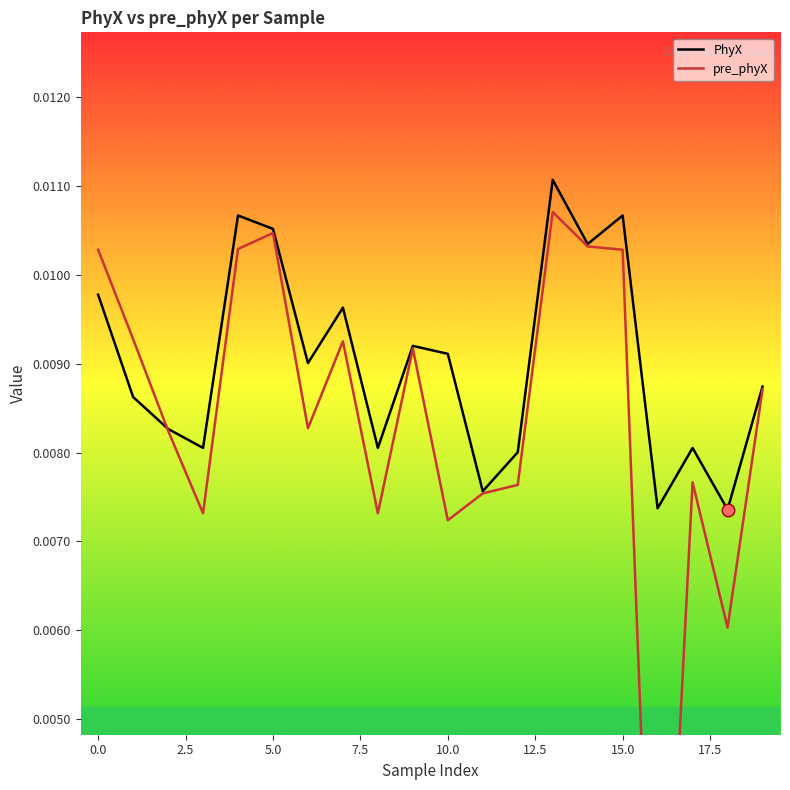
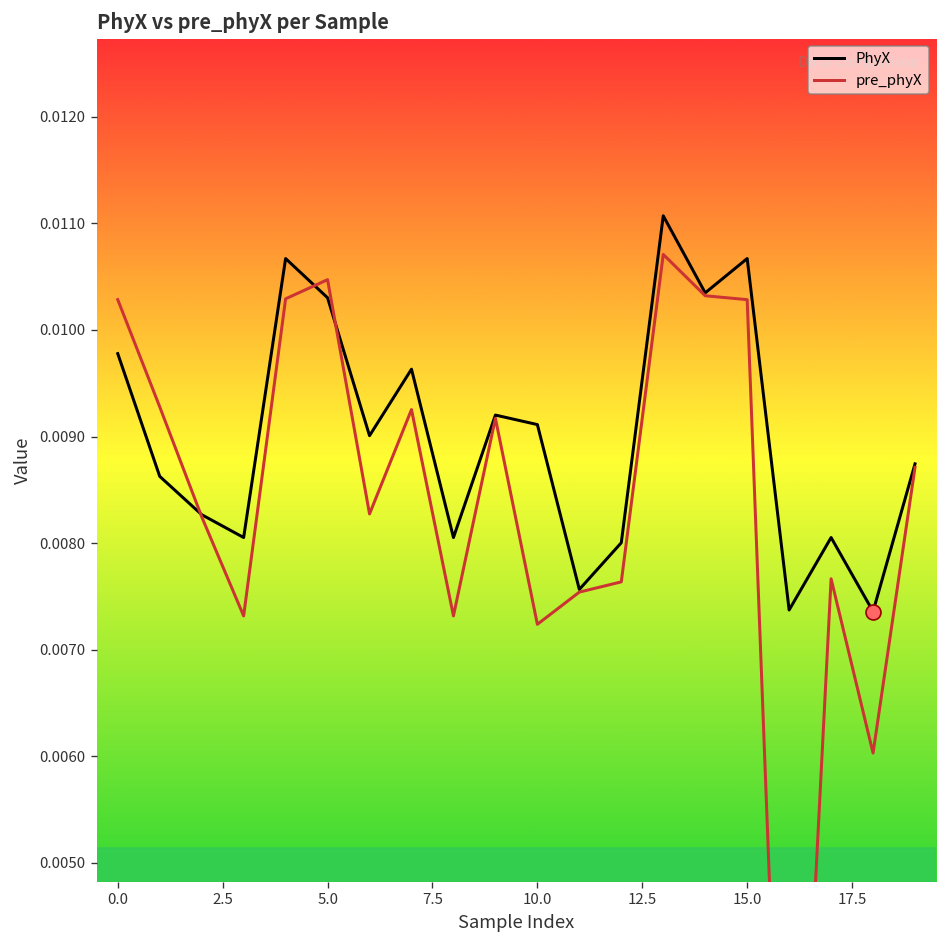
  {
    "PhyX": {
      "0.0": 0.0098,
-     "5.0": 0.0105,
+     "5.0": 0.0103,
      "10.0": 0.0091,
      "15.0": 0.0107
    }
  }
